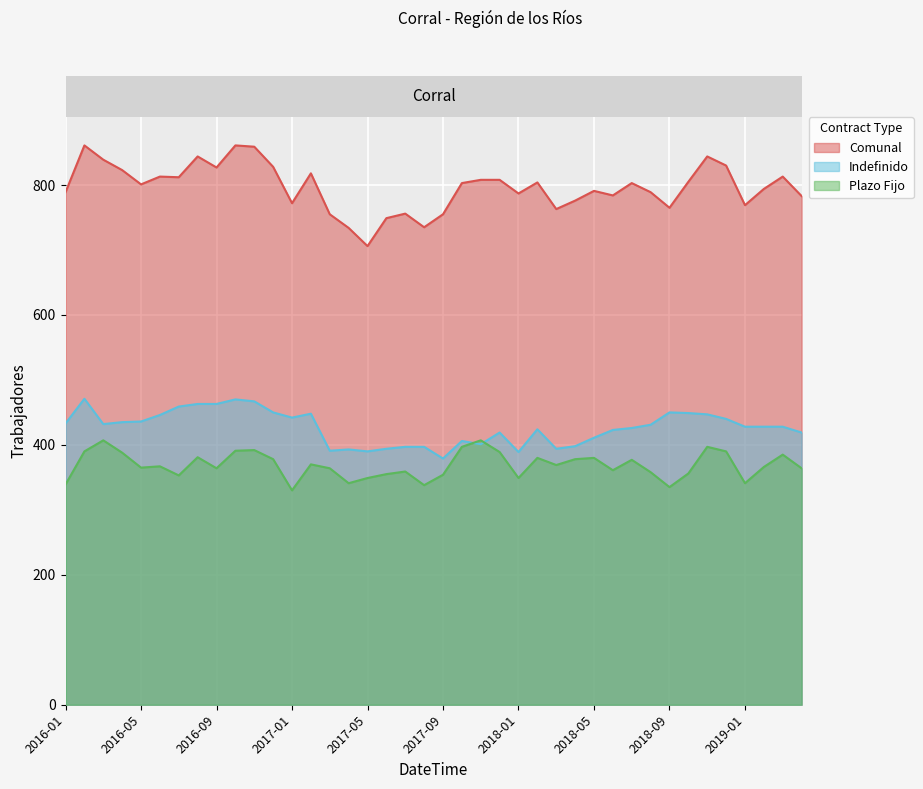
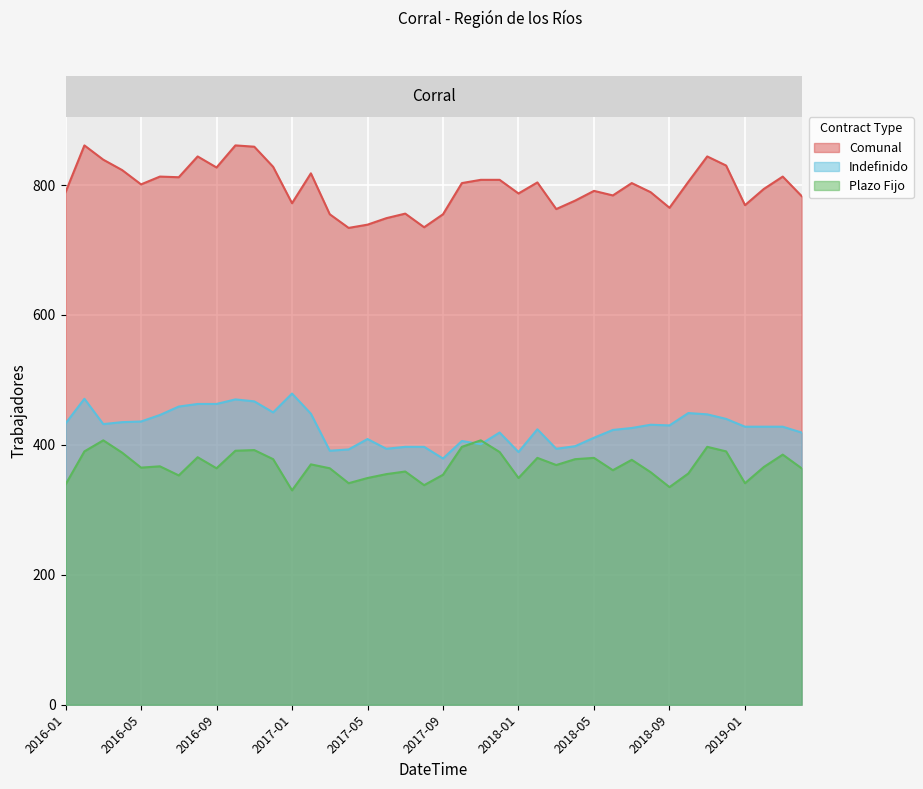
  {
    "Comunal": {
      "2016-01": 790,
      "2016-05": 800,
      "2016-09": 830,
      "2017-01": 770,
-     "2017-05": 710,
+     "2017-05": 740,
      "2017-09": 760,
      "2018-01": 790,
      "2018-05": 790,
      "2018-09": 770,
      "2019-01": 770
    },
    "Indefinido": {
      "2016-01": 430,
      "2016-05": 440,
      "2016-09": 460,
-     "2017-01": 440,
-     "2017-05": 390,
+     "2017-01": 480,
+     "2017-05": 410,
      "2017-09": 380,
      "2018-01": 390,
      "2018-05": 410,
-     "2018-09": 450,
+     "2018-09": 430,
      "2019-01": 430
    },
    "Plazo Fijo": {
      "2016-01": 340,
      "2016-05": 370,
      "2016-09": 360,
      "2017-01": 330,
      "2017-05": 350,
      "2017-09": 350,
      "2018-01": 350,
      "2018-05": 380,
      "2018-09": 340,
      "2019-01": 340
    }
  }
